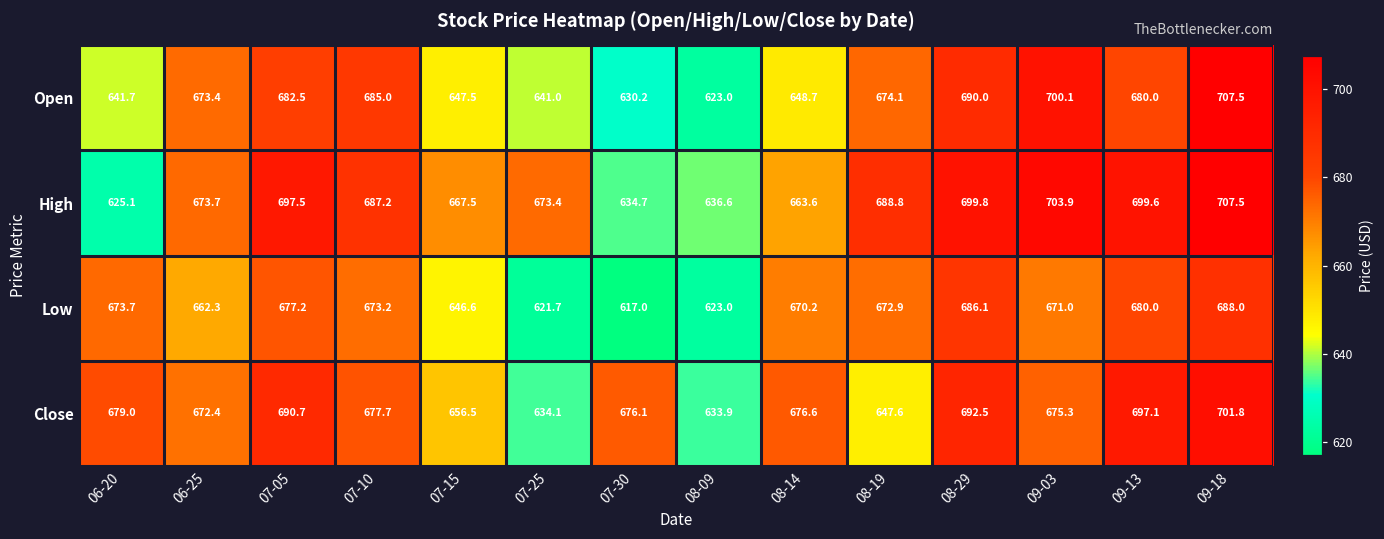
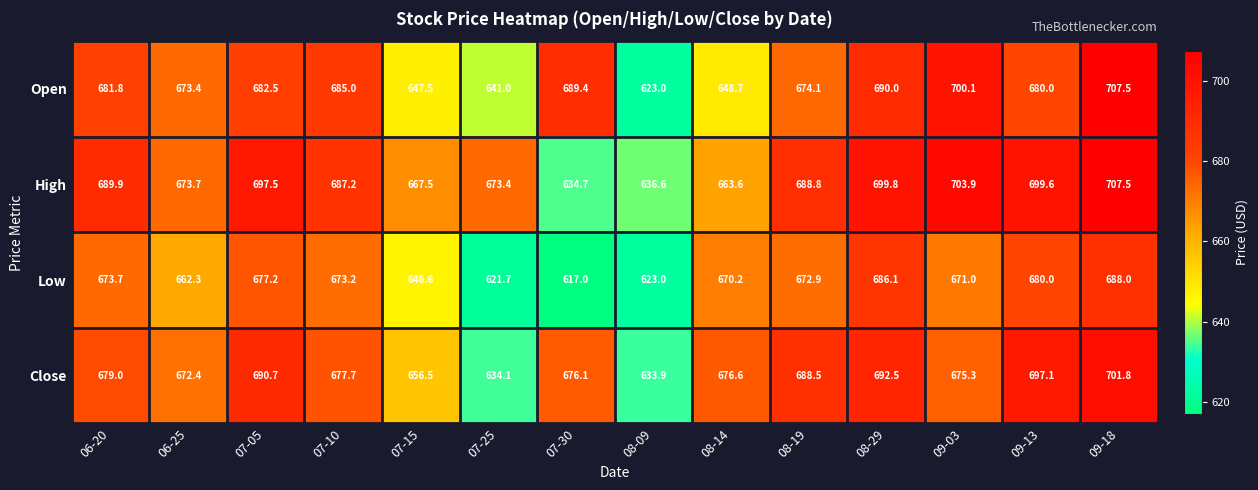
  {
    "Open": {
-     "06-20": 641.7,
+     "06-20": 681.8,
      "06-25": 673.4,
      "07-05": 682.5,
      "07-10": 685.0,
      "07-15": 647.5,
      "07-25": 641.0,
-     "07-30": 630.2,
+     "07-30": 689.4,
      "08-09": 623.0,
      "08-14": 648.7,
      "08-19": 674.1,
      "08-29": 690.0,
      "09-03": 700.1,
      "09-13": 680.0,
      "09-18": 707.5
    },
    "High": {
-     "06-20": 625.1,
+     "06-20": 689.9,
      "06-25": 673.7,
      "07-05": 697.5,
      "07-10": 687.2,
      "07-15": 667.5,
      "07-25": 673.4,
      "07-30": 634.7,
      "08-09": 636.6,
      "08-14": 663.6,
      "08-19": 688.8,
      "08-29": 699.8,
      "09-03": 703.9,
      "09-13": 699.6,
      "09-18": 707.5
    },
    "Low": {
      "06-20": 673.7,
      "06-25": 662.3,
      "07-05": 677.2,
      "07-10": 673.2,
      "07-15": 646.6,
      "07-25": 621.7,
      "07-30": 617.0,
      "08-09": 623.0,
      "08-14": 670.2,
      "08-19": 672.9,
      "08-29": 686.1,
      "09-03": 671.0,
      "09-13": 680.0,
      "09-18": 688.0
    },
    "Close": {
      "06-20": 679.0,
      "06-25": 672.4,
      "07-05": 690.7,
      "07-10": 677.7,
      "07-15": 656.5,
      "07-25": 634.1,
      "07-30": 676.1,
      "08-09": 633.9,
      "08-14": 676.6,
-     "08-19": 647.6,
+     "08-19": 688.5,
      "08-29": 692.5,
      "09-03": 675.3,
      "09-13": 697.1,
      "09-18": 701.8
    }
  }
